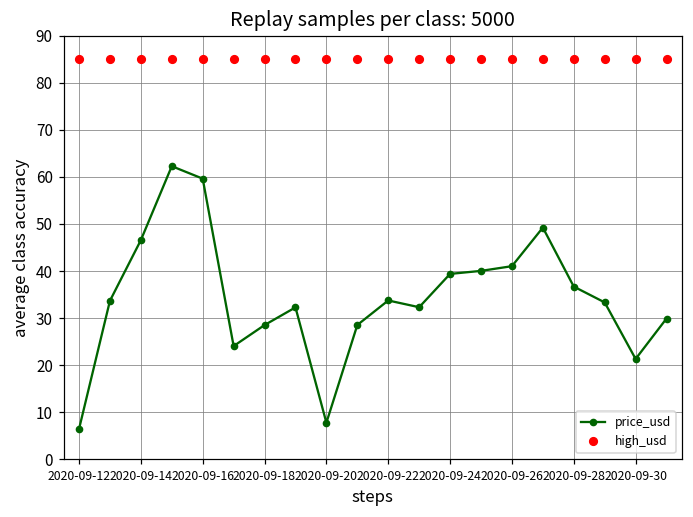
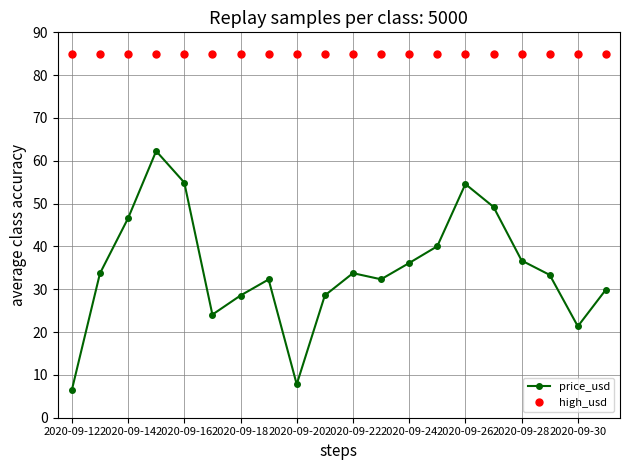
  {
    "price_usd": {
      "2020-09-12": 6,
      "2020-09-14": 47,
-     "2020-09-16": 60,
+     "2020-09-16": 55,
      "2020-09-18": 29,
      "2020-09-20": 8,
      "2020-09-22": 34,
-     "2020-09-24": 39,
-     "2020-09-26": 41,
+     "2020-09-24": 36,
+     "2020-09-26": 55,
      "2020-09-28": 37,
      "2020-09-30": 21
    },
    "high_usd": {
      "2020-09-12": 85,
      "2020-09-14": 85,
      "2020-09-16": 85,
      "2020-09-18": 85,
      "2020-09-20": 85,
      "2020-09-22": 85,
      "2020-09-24": 85,
      "2020-09-26": 85,
      "2020-09-28": 85,
      "2020-09-30": 85
    }
  }
